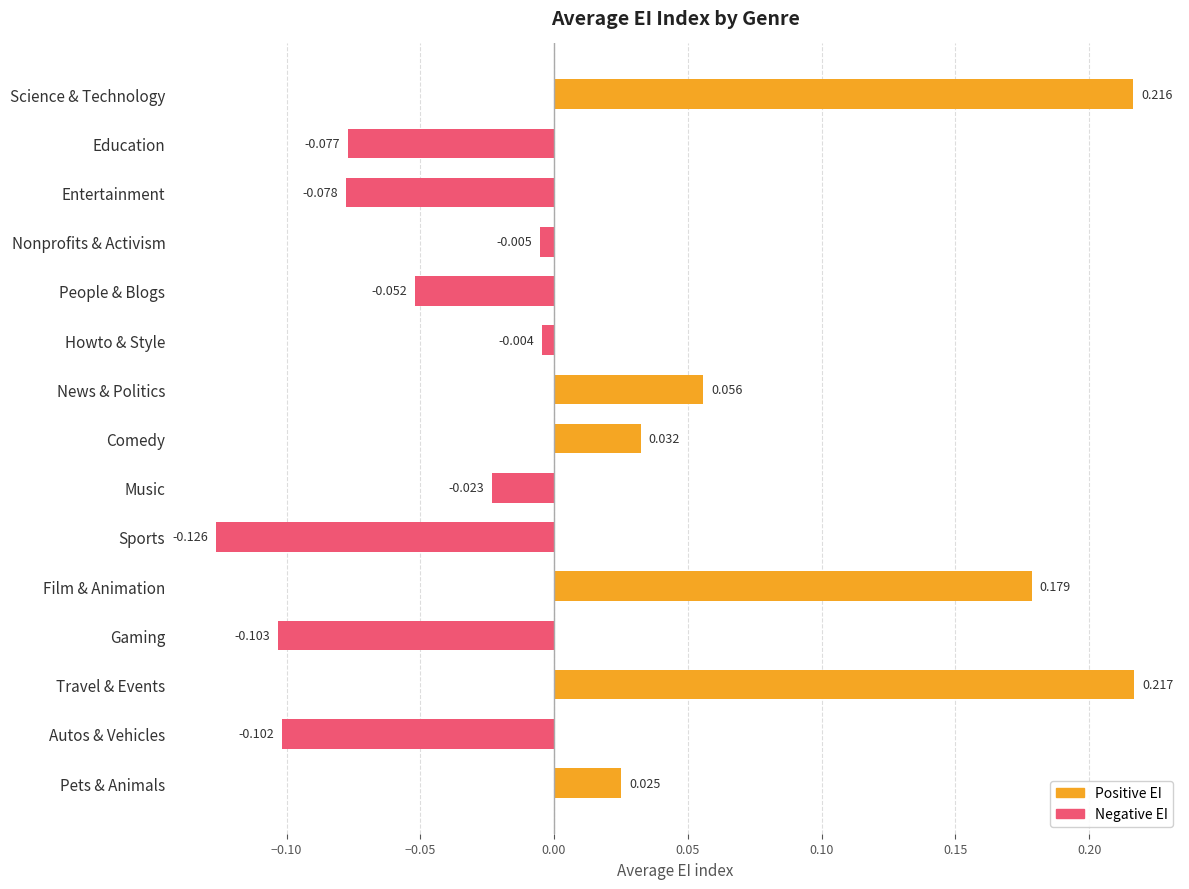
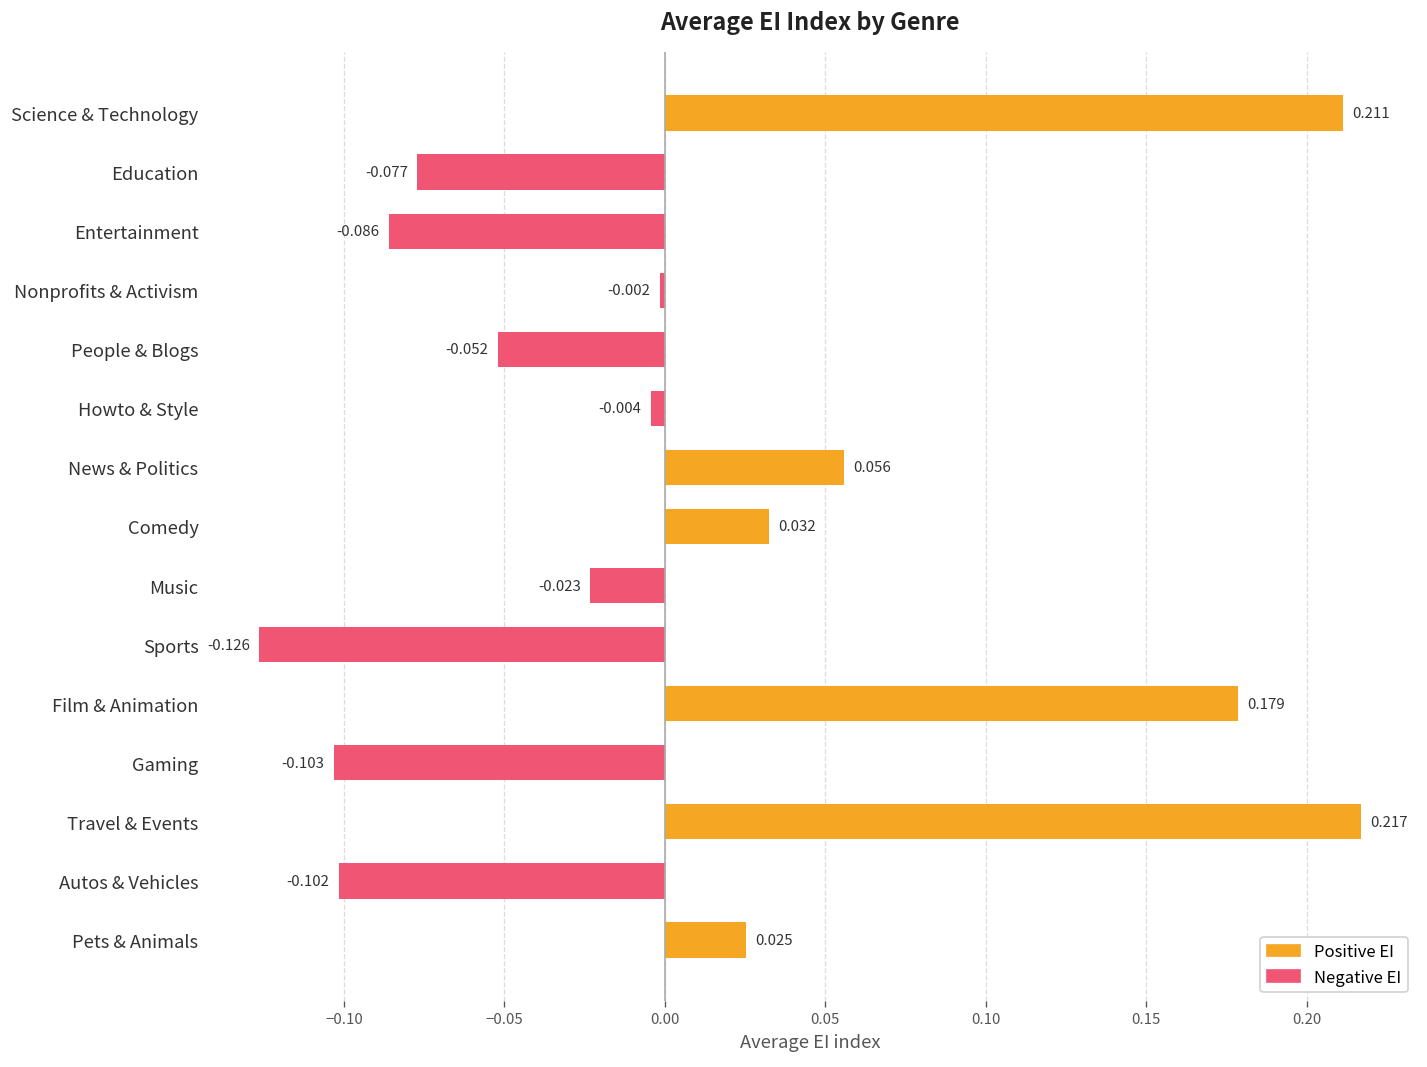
  {
-   "Science & Technology": 0.216,
+   "Science & Technology": 0.211,
    "Education": -0.077,
-   "Entertainment": -0.078,
-   "Nonprofits & Activism": -0.005,
+   "Entertainment": -0.086,
+   "Nonprofits & Activism": -0.002,
    "People & Blogs": -0.052,
    "Howto & Style": -0.004,
    "News & Politics": 0.056,
    "Comedy": 0.032,
    "Music": -0.023,
    "Sports": -0.126,
    "Film & Animation": 0.179,
    "Gaming": -0.103,
    "Travel & Events": 0.217,
    "Autos & Vehicles": -0.102,
    "Pets & Animals": 0.025
  }
